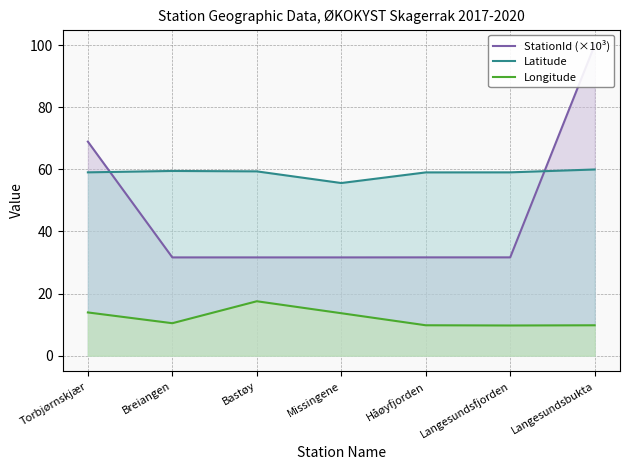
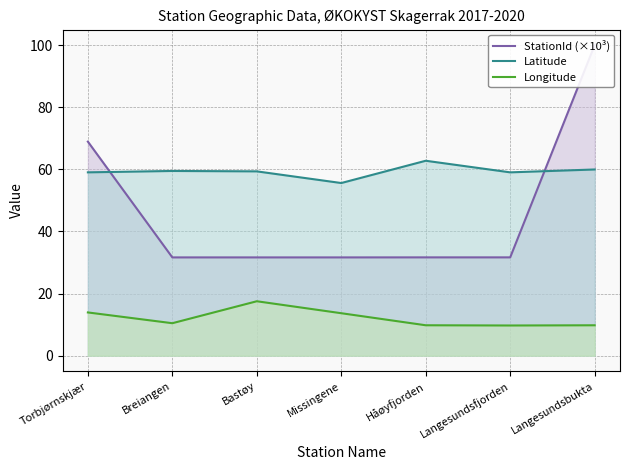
  {
    "StationId (×10³)": {
      "Torbjørnskjær": 69,
      "Breiangen": 32,
      "Bastøy": 32,
      "Missingene": 32,
      "Håøyfjorden": 32,
      "Langesundsfjorden": 32
    },
    "Latitude": {
      "Torbjørnskjær": 59,
      "Breiangen": 59,
      "Bastøy": 59,
      "Missingene": 56,
-     "Håøyfjorden": 59,
+     "Håøyfjorden": 63,
      "Langesundsfjorden": 59,
      "Langesundsbukta": 60
    },
    "Longitude": {
      "Torbjørnskjær": 14,
      "Breiangen": 10,
      "Bastøy": 18,
      "Missingene": 14,
      "Håøyfjorden": 10,
      "Langesundsfjorden": 10,
      "Langesundsbukta": 10
    }
  }
